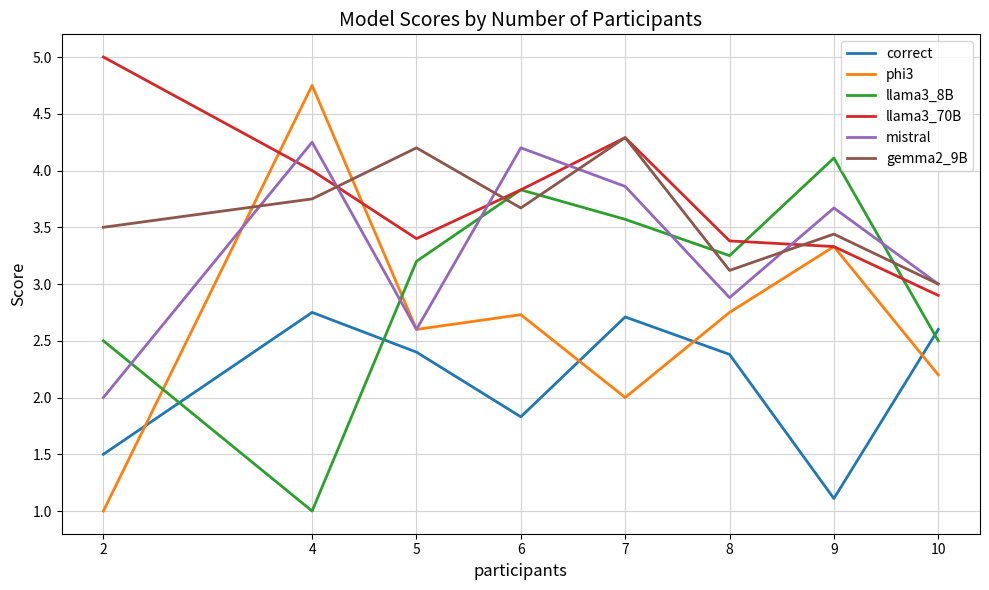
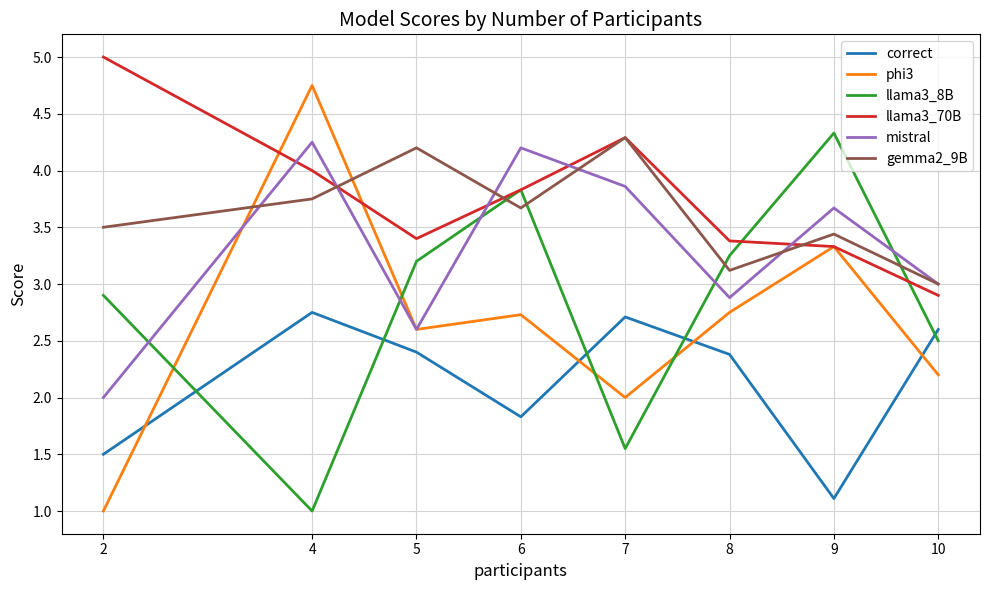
  {
    "correct": {
      "2": 1.50,
      "4": 2.75,
      "5": 2.40,
      "6": 1.83,
      "7": 2.71,
      "8": 2.38,
      "9": 1.11,
      "10": 2.60
    },
    "phi3": {
      "2": 1.00,
      "4": 4.75,
      "6": 2.73,
      "7": 2.00,
      "8": 2.75,
      "10": 2.20
    },
    "llama3_8B": {
-     "2": 2.5,
+     "2": 2.9,
      "4": 1.00,
      "5": 3.20,
-     "7": 3.57,
+     "7": 1.55,
      "8": 3.25,
-     "9": 4.11,
+     "9": 4.33,
      "10": 2.50
    },
    "llama3_70B": {
      "2": 5.00,
      "4": 4.00,
      "5": 3.40,
      "8": 3.38,
      "10": 2.90
    },
    "mistral": {
      "2": 2.00,
      "4": 4.25,
      "6": 4.20,
      "7": 3.86,
      "8": 2.88,
      "9": 3.67
    },
    "gemma2_9B": {
      "2": 3.50,
      "4": 3.75,
      "5": 4.20,
      "6": 3.67,
      "8": 3.12,
      "9": 3.44
    }
  }
